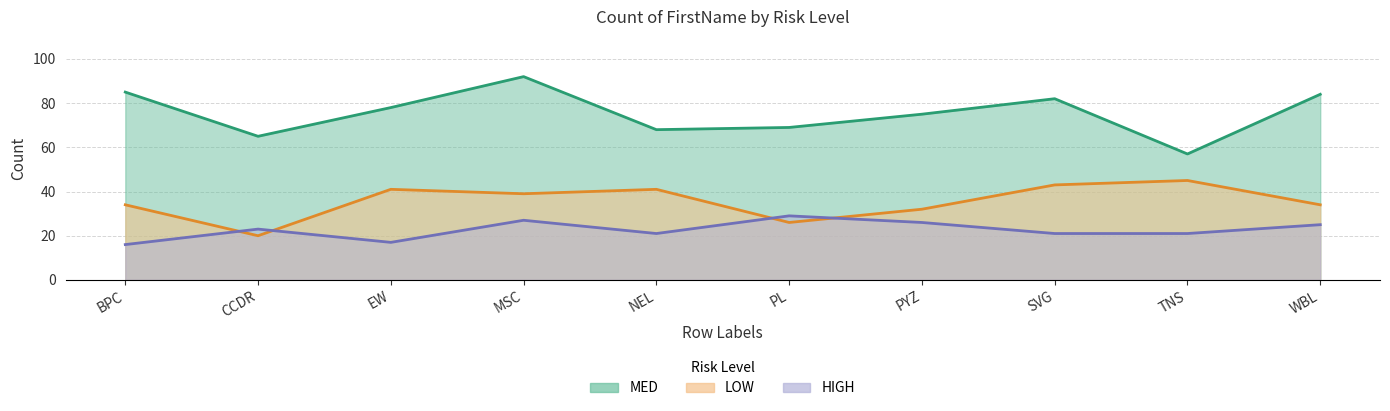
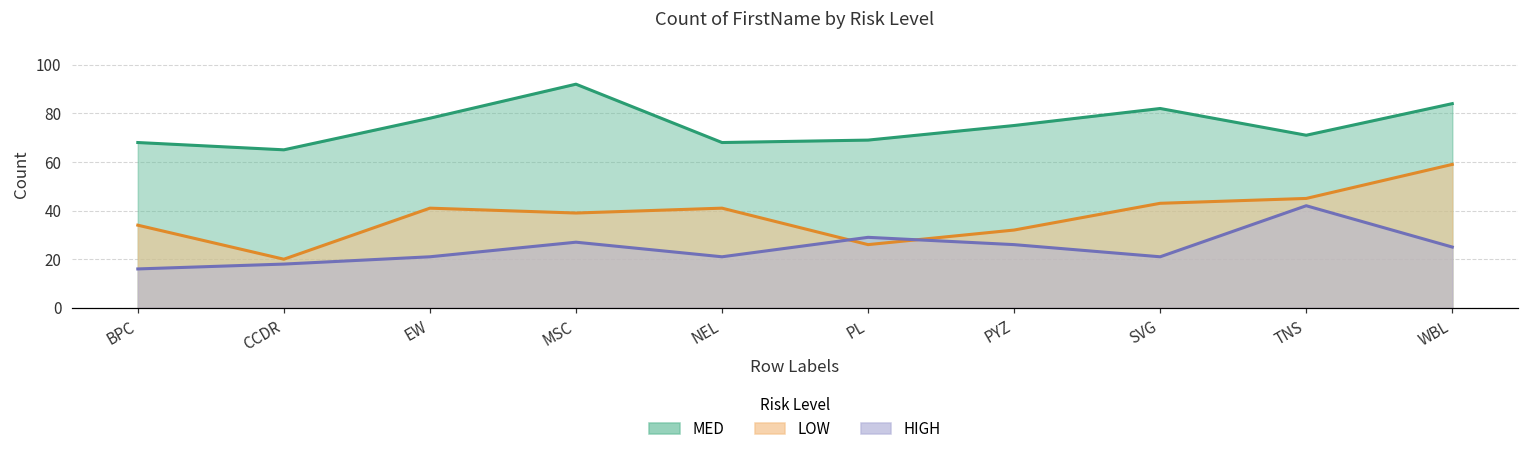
  {
    "MED": {
-     "BPC": 85,
+     "BPC": 68,
      "CCDR": 65,
      "EW": 78,
      "MSC": 92,
      "NEL": 68,
      "PL": 69,
      "PYZ": 75,
      "SVG": 82,
-     "TNS": 57,
+     "TNS": 71,
      "WBL": 84
    },
    "LOW": {
      "BPC": 34,
      "CCDR": 20,
      "EW": 41,
      "MSC": 39,
      "NEL": 41,
      "PL": 26,
      "PYZ": 32,
      "SVG": 43,
      "TNS": 45,
-     "WBL": 34
+     "WBL": 59
    },
    "HIGH": {
      "BPC": 16,
-     "CCDR": 23,
-     "EW": 17,
+     "CCDR": 18,
+     "EW": 21,
      "MSC": 27,
      "NEL": 21,
      "PL": 29,
      "PYZ": 26,
      "SVG": 21,
-     "TNS": 21,
+     "TNS": 42,
      "WBL": 25
    }
  }
